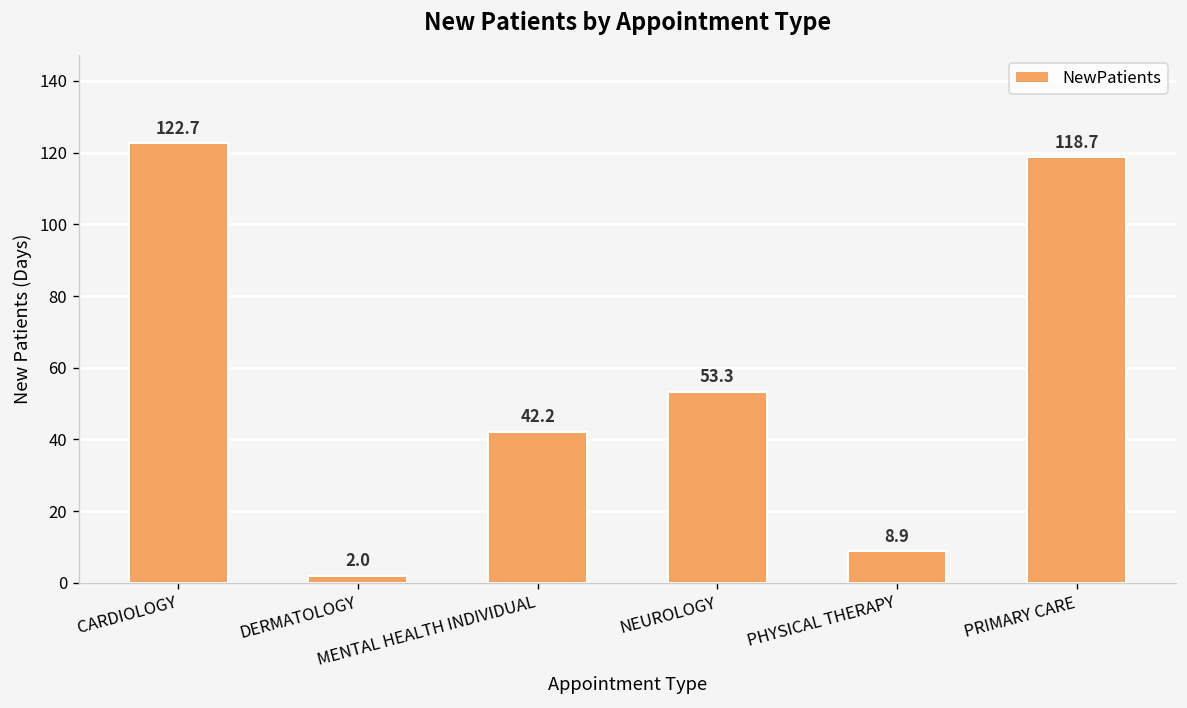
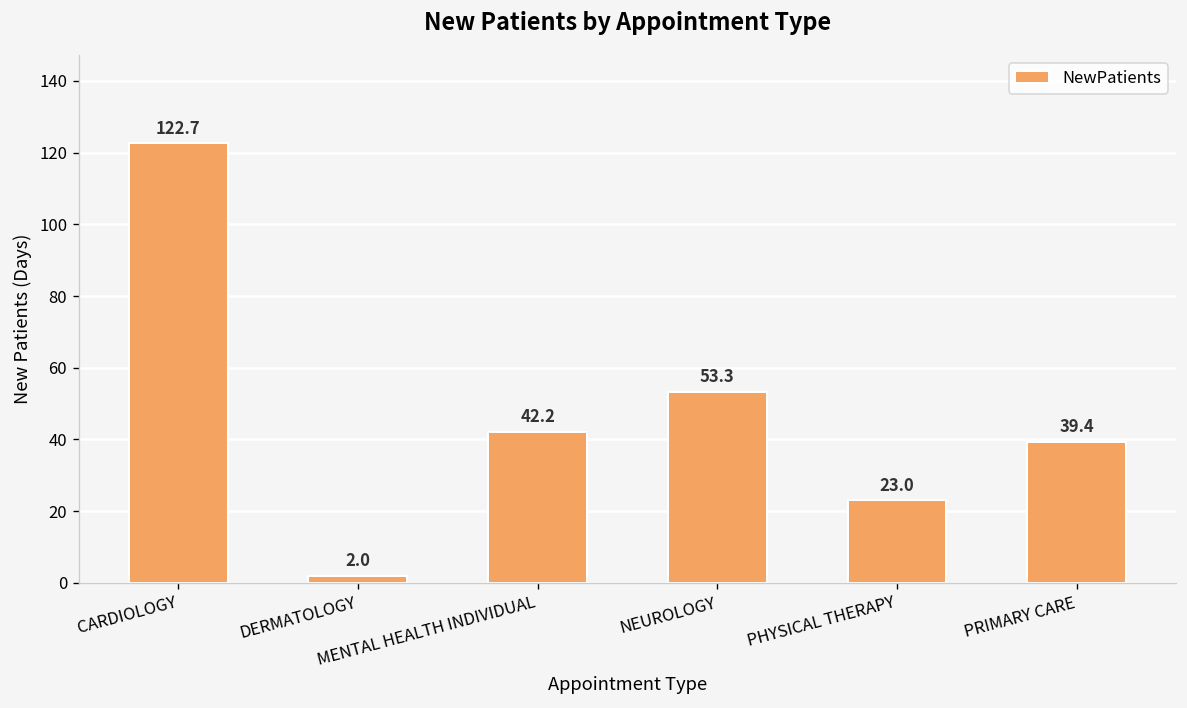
  {
    "CARDIOLOGY": 122.7,
    "DERMATOLOGY": 2.0,
    "MENTAL HEALTH INDIVIDUAL": 42.2,
    "NEUROLOGY": 53.3,
-   "PHYSICAL THERAPY": 8.9,
-   "PRIMARY CARE": 118.7
+   "PHYSICAL THERAPY": 23.0,
+   "PRIMARY CARE": 39.4
  }
